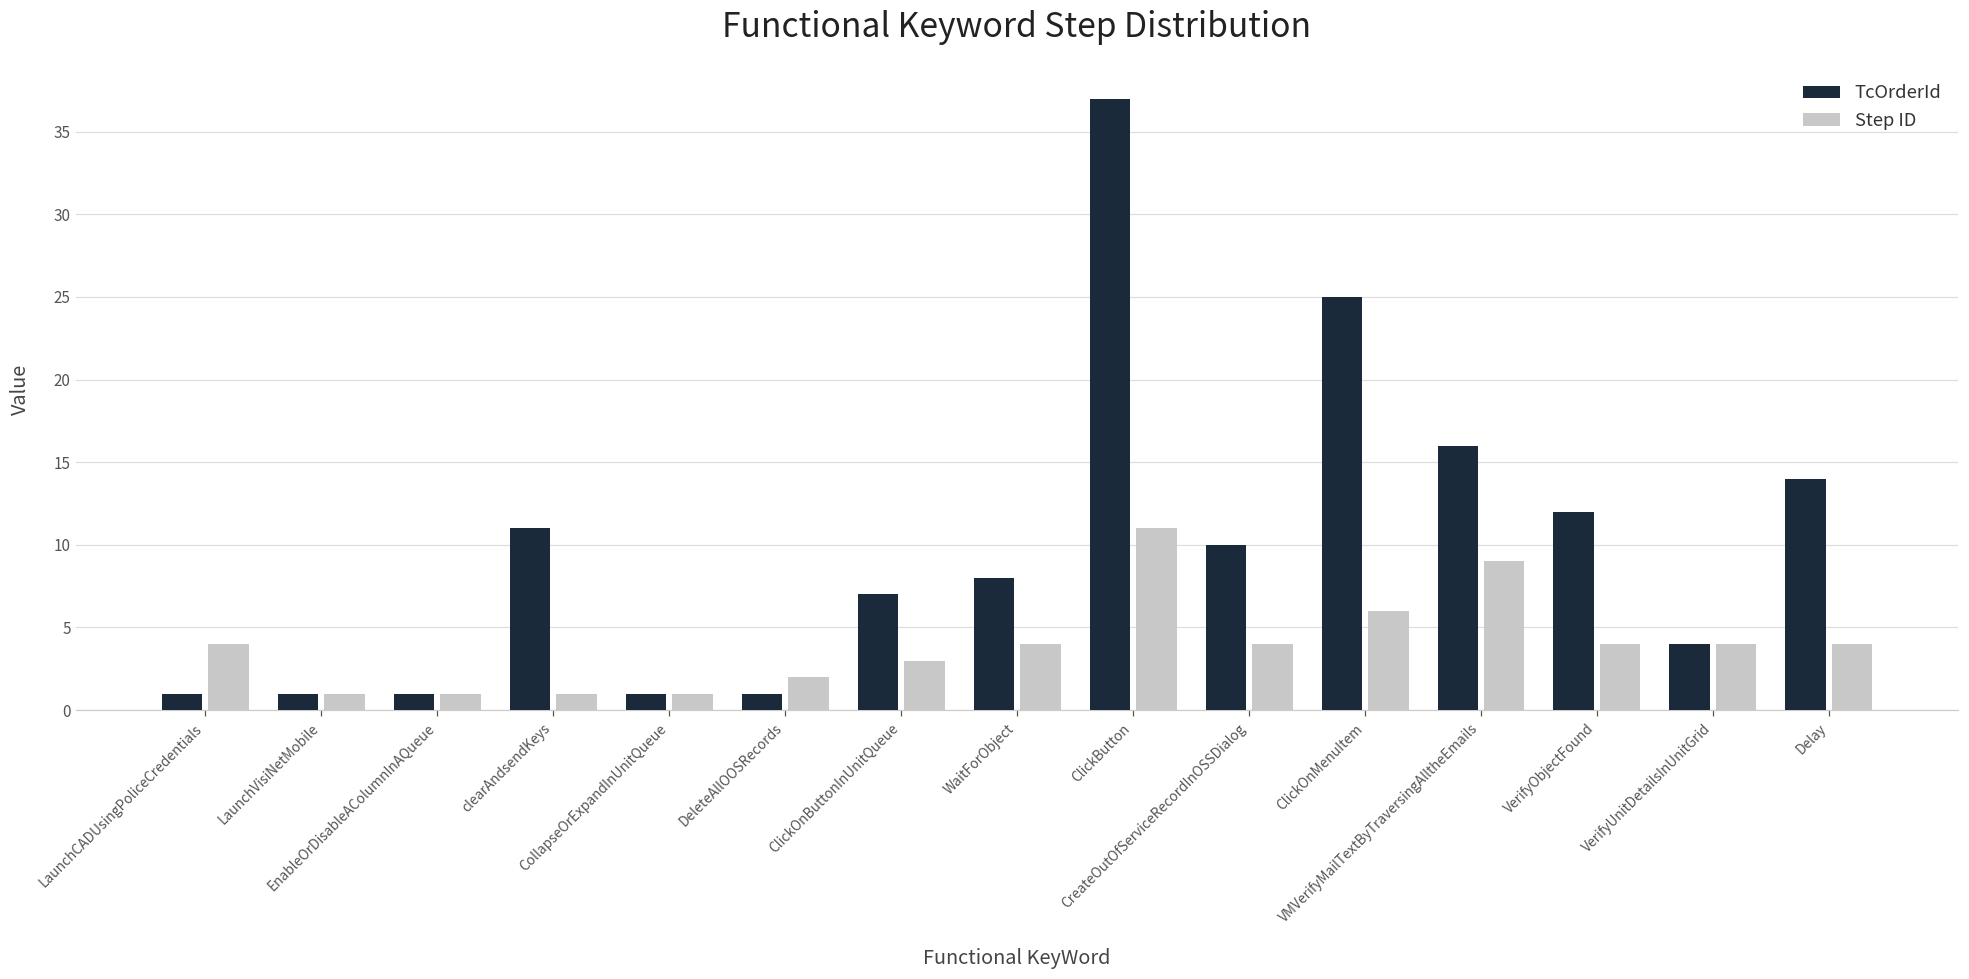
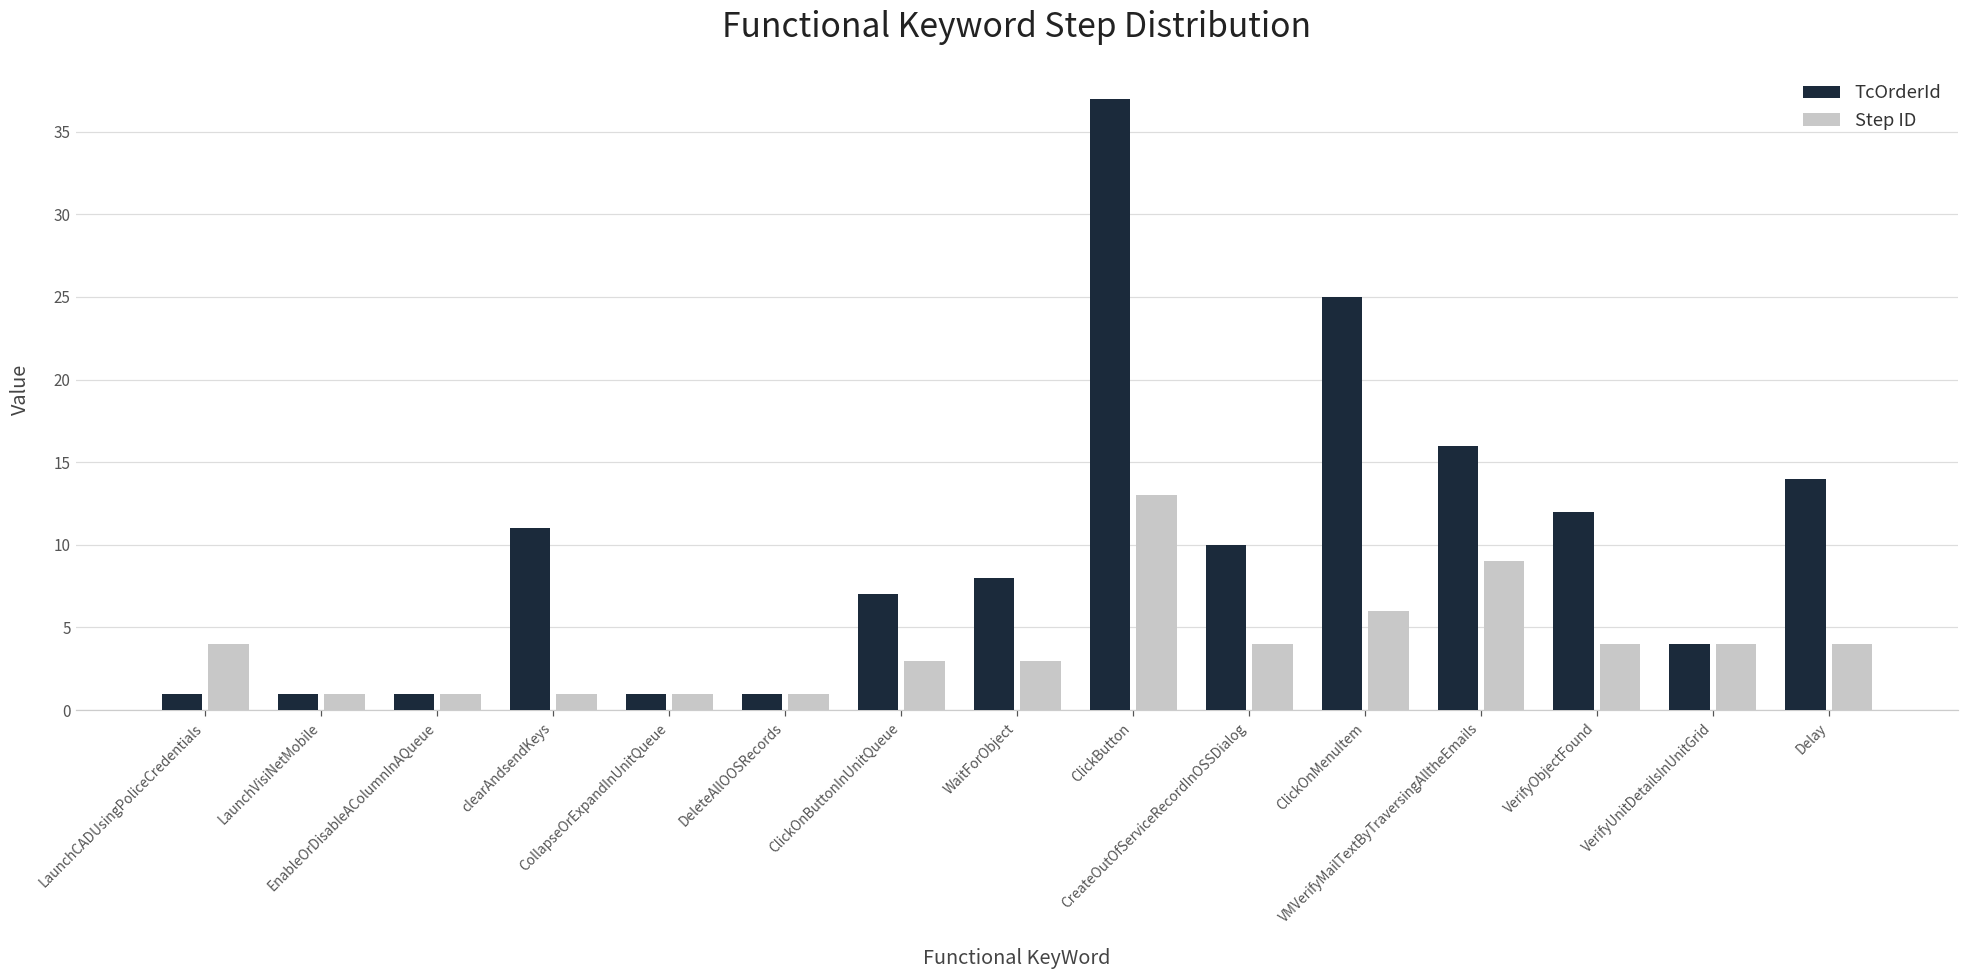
  {
    "TcOrderId": {
      "LaunchCADUsingPoliceCredentials": 1,
      "LaunchVisiNetMobile": 1,
      "EnableOrDisableAColumnInAQueue": 1,
      "clearAndsendKeys": 11,
      "CollapseOrExpandInUnitQueue": 1,
      "DeleteAllOOSRecords": 1,
      "ClickOnButtonInUnitQueue": 7,
      "WaitForObject": 8,
      "ClickButton": 37,
      "CreateOutOfServiceRecordInOSSDialog": 10,
      "ClickOnMenuItem": 25,
      "VMVerifyMailTextByTraversingAlltheEmails": 16,
      "VerifyObjectFound": 12,
      "VerifyUnitDetailsInUnitGrid": 4,
      "Delay": 14
    },
    "Step ID": {
      "LaunchCADUsingPoliceCredentials": 4,
      "LaunchVisiNetMobile": 1,
      "EnableOrDisableAColumnInAQueue": 1,
      "clearAndsendKeys": 1,
      "CollapseOrExpandInUnitQueue": 1,
-     "DeleteAllOOSRecords": 2,
+     "DeleteAllOOSRecords": 1,
      "ClickOnButtonInUnitQueue": 3,
-     "WaitForObject": 4,
-     "ClickButton": 11,
+     "WaitForObject": 3,
+     "ClickButton": 13,
      "CreateOutOfServiceRecordInOSSDialog": 4,
      "ClickOnMenuItem": 6,
      "VMVerifyMailTextByTraversingAlltheEmails": 9,
      "VerifyObjectFound": 4,
      "VerifyUnitDetailsInUnitGrid": 4,
      "Delay": 4
    }
  }
